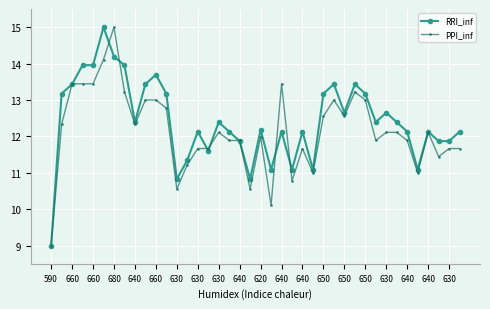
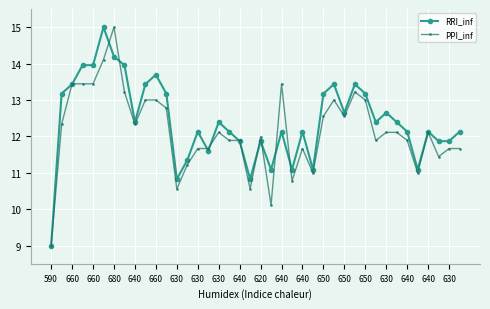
  {
    "RRI_inf": {
      "680": 14.2,
-     "620": 12.2
+     "620": 11.9
    },
    "PPI_inf": {
      "680": 15.0,
      "620": 12.0
    }
  }
